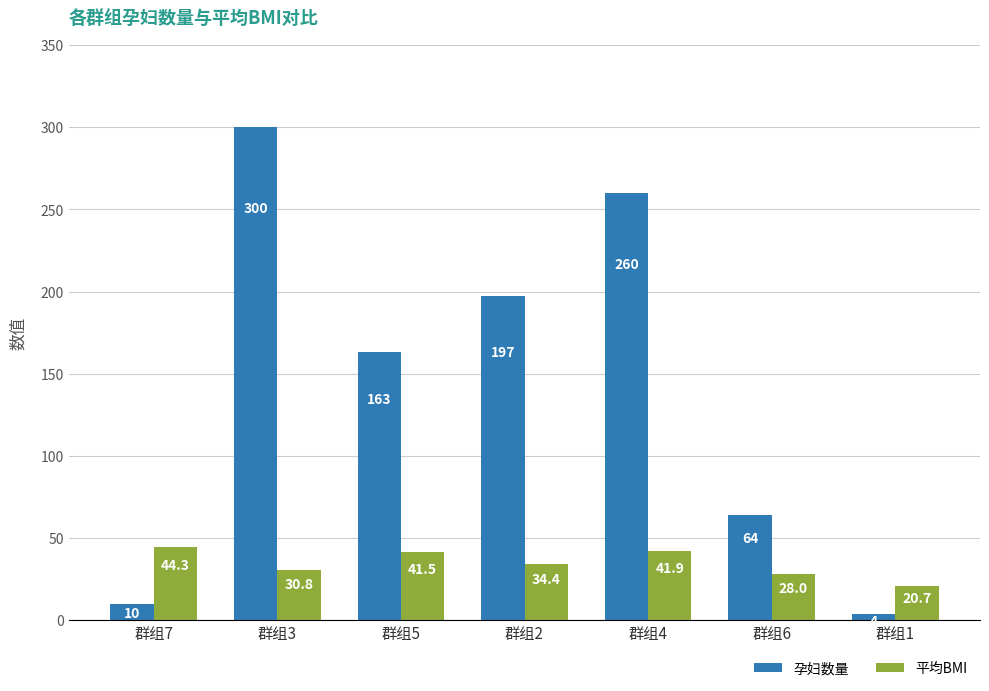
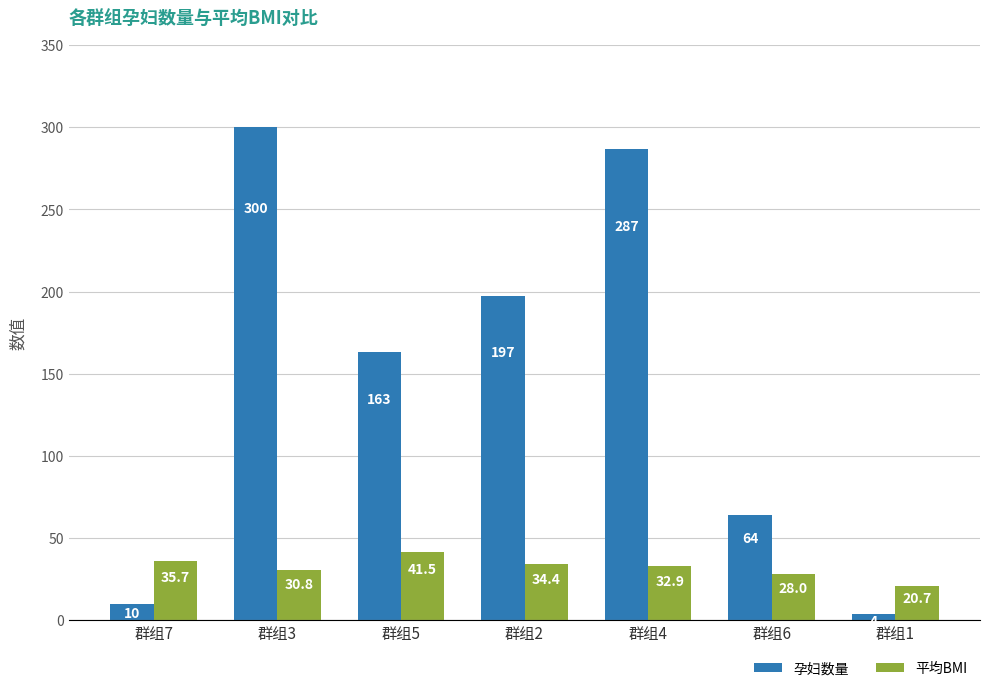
  {
    "孕妇数量": {
      "群组7": 10,
      "群组3": 300,
      "群组5": 163,
      "群组2": 197,
-     "群组4": 260,
+     "群组4": 287,
      "群组6": 64
    },
    "平均BMI": {
-     "群组7": 44.3,
+     "群组7": 35.7,
      "群组3": 30.8,
      "群组5": 41.5,
      "群组2": 34.4,
-     "群组4": 41.9,
+     "群组4": 32.9,
      "群组6": 28.0,
      "群组1": 20.7
    }
  }
